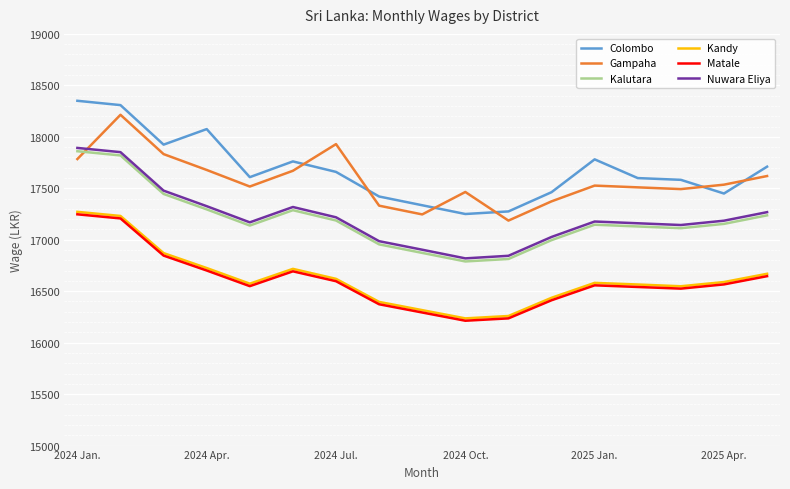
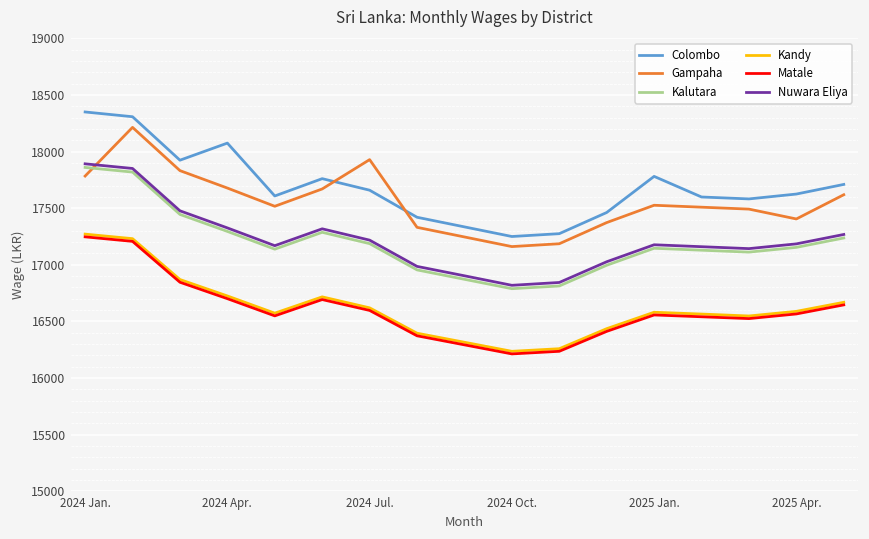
  {
    "Colombo": {
      "2024 Jan.": 18350,
      "2024 Apr.": 18080,
      "2024 Jul.": 17660,
      "2024 Oct.": 17250,
      "2025 Jan.": 17780,
-     "2025 Apr.": 17450
+     "2025 Apr.": 17630
    },
    "Gampaha": {
      "2024 Jan.": 17780,
      "2024 Apr.": 17680,
      "2024 Jul.": 17930,
-     "2024 Oct.": 17460,
+     "2024 Oct.": 17160,
      "2025 Jan.": 17530,
-     "2025 Apr.": 17540
+     "2025 Apr.": 17410
    },
    "Kalutara": {
      "2024 Jan.": 17860,
      "2024 Apr.": 17300,
      "2024 Jul.": 17190,
      "2024 Oct.": 16790,
      "2025 Jan.": 17150,
      "2025 Apr.": 17150
    },
    "Nuwara Eliya": {
      "2024 Jan.": 17890,
      "2024 Apr.": 17330,
      "2024 Jul.": 17220,
      "2024 Oct.": 16820,
      "2025 Jan.": 17180,
      "2025 Apr.": 17190
    }
  }
